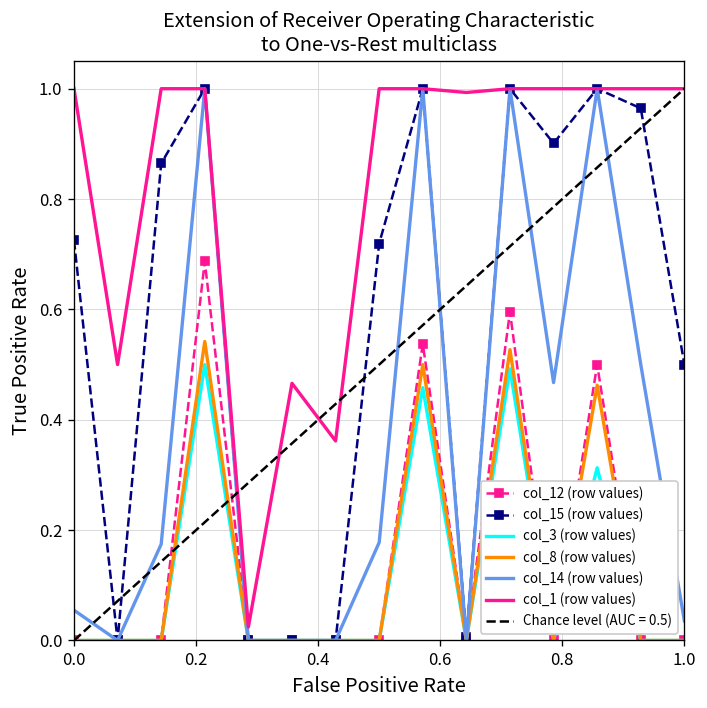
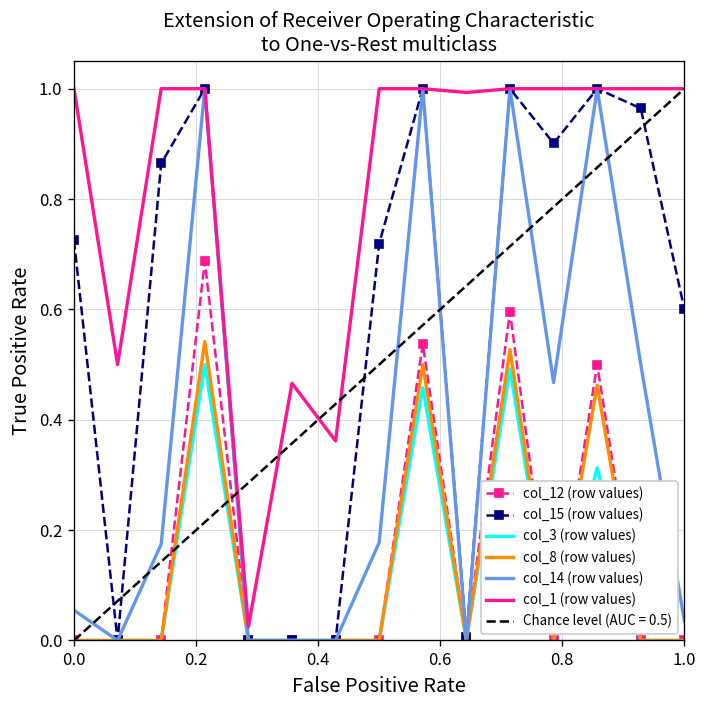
  {
    "col_15 (row values)": {
      "0.0": 0.73,
-     "1.0": 0.5
+     "1.0": 0.6
    },
    "col_14 (row values)": {
      "0.0": 0.05,
      "1.0": 0.04
    }
  }
